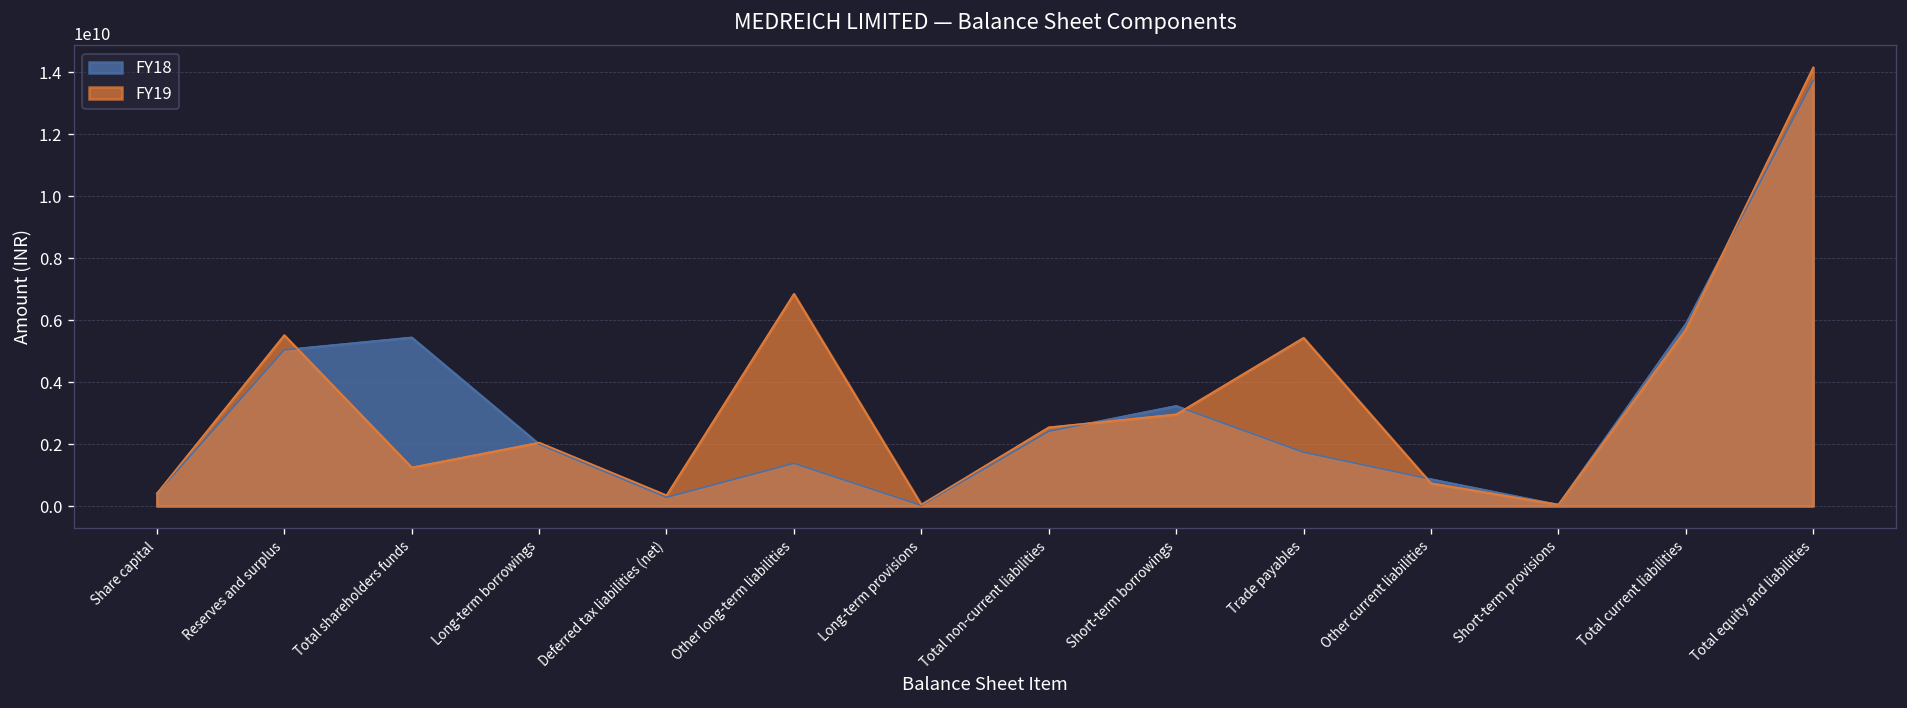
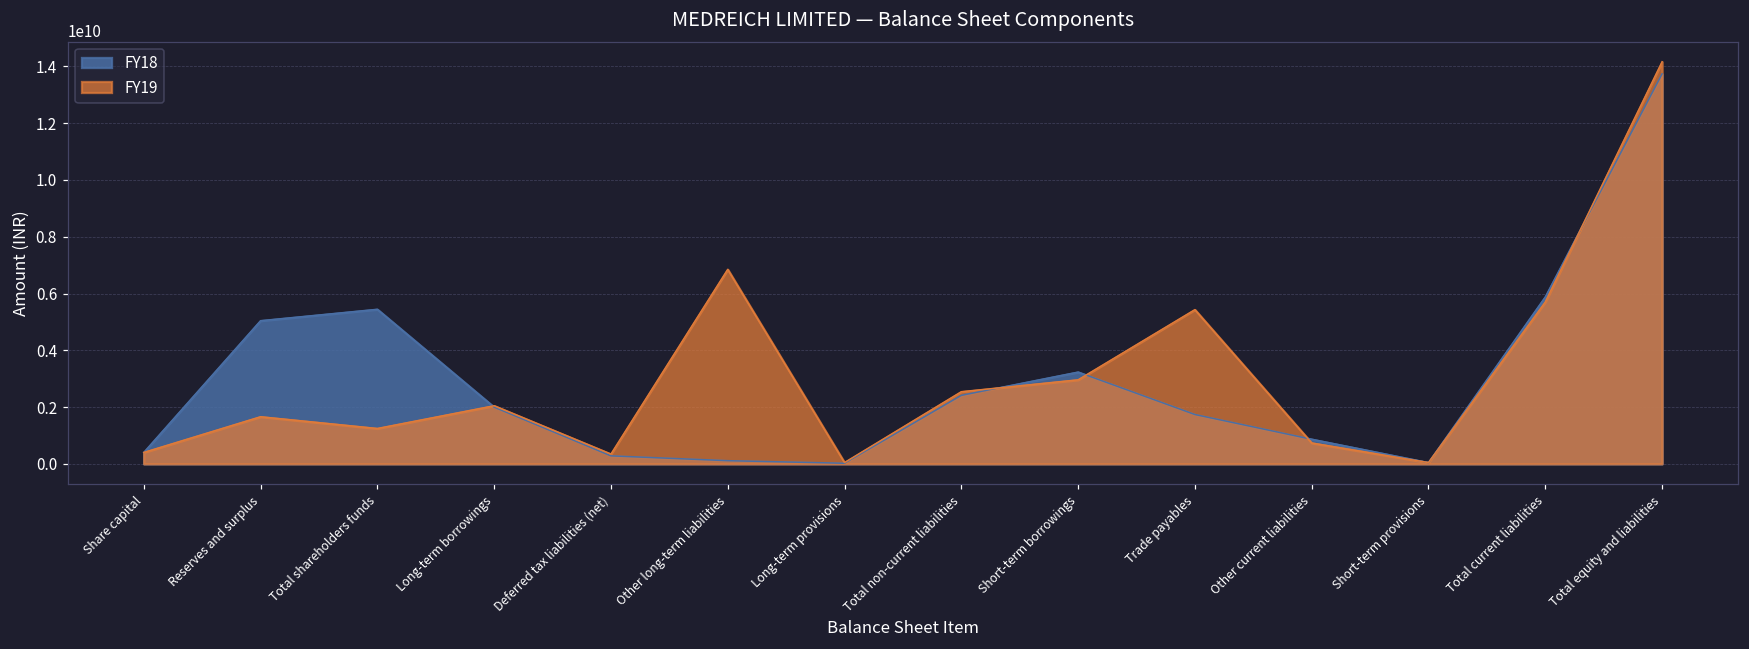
  {
    "FY18": {
      "Reserves and surplus": 5000000000,
      "Total shareholders funds": 5400000000,
-     "Other long-term liabilities": 1400000000,
+     "Other long-term liabilities": 100000000,
      "Total non-current liabilities": 2400000000,
      "Short-term borrowings": 3200000000,
      "Trade payables": 1700000000,
      "Other current liabilities": 900000000,
      "Total current liabilities": 5900000000,
      "Total equity and liabilities": 13700000000
    },
    "FY19": {
-     "Reserves and surplus": 5500000000,
+     "Reserves and surplus": 1700000000,
      "Total shareholders funds": 1200000000,
      "Other long-term liabilities": 6900000000,
      "Total non-current liabilities": 2500000000,
      "Short-term borrowings": 3000000000,
      "Trade payables": 5400000000,
      "Other current liabilities": 700000000,
      "Total current liabilities": 5700000000,
      "Total equity and liabilities": 14200000000
    }
  }
